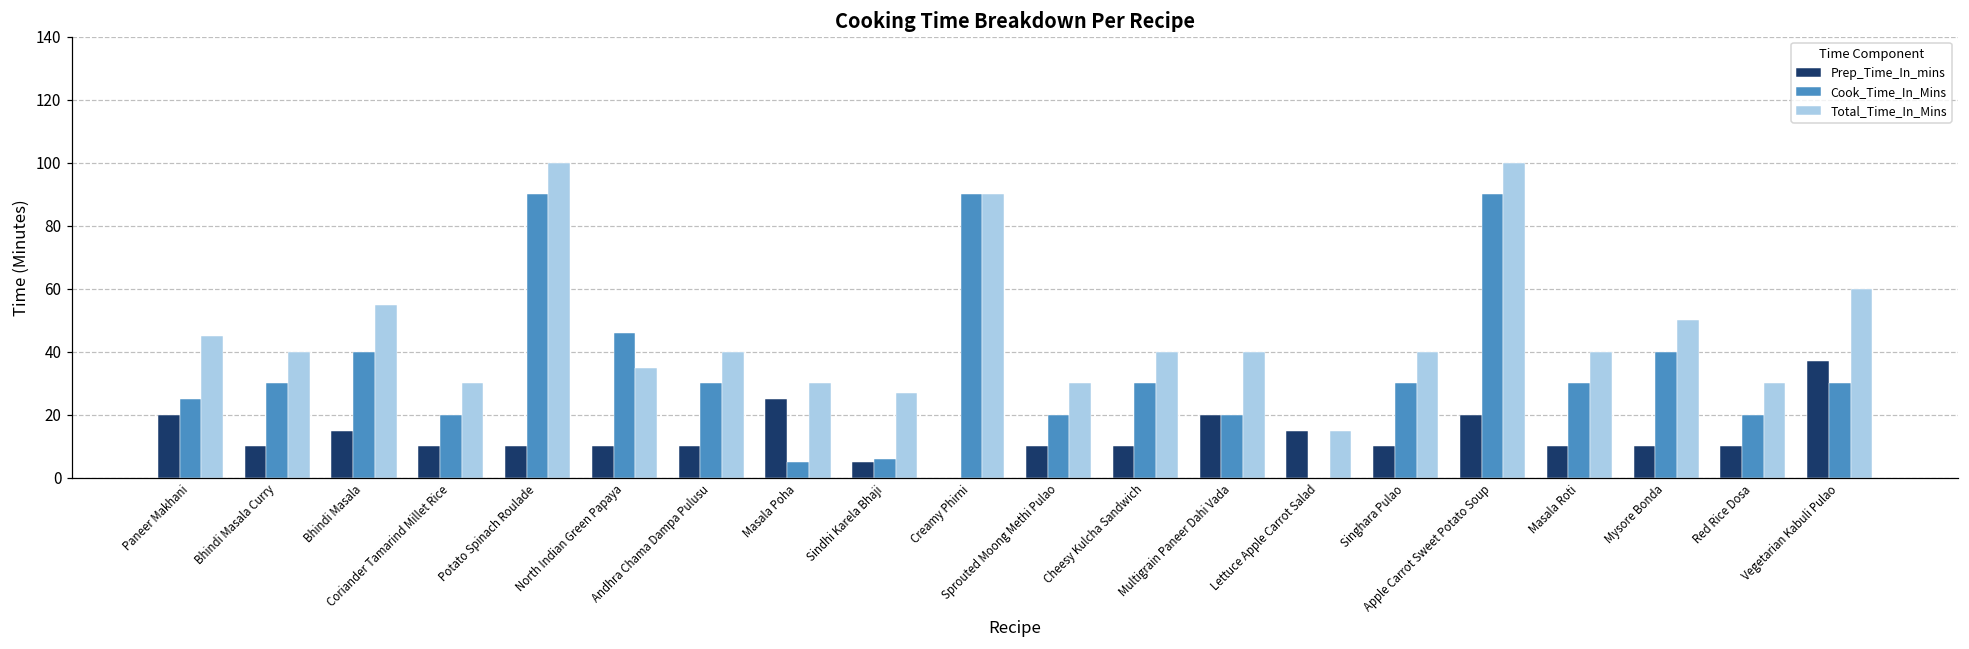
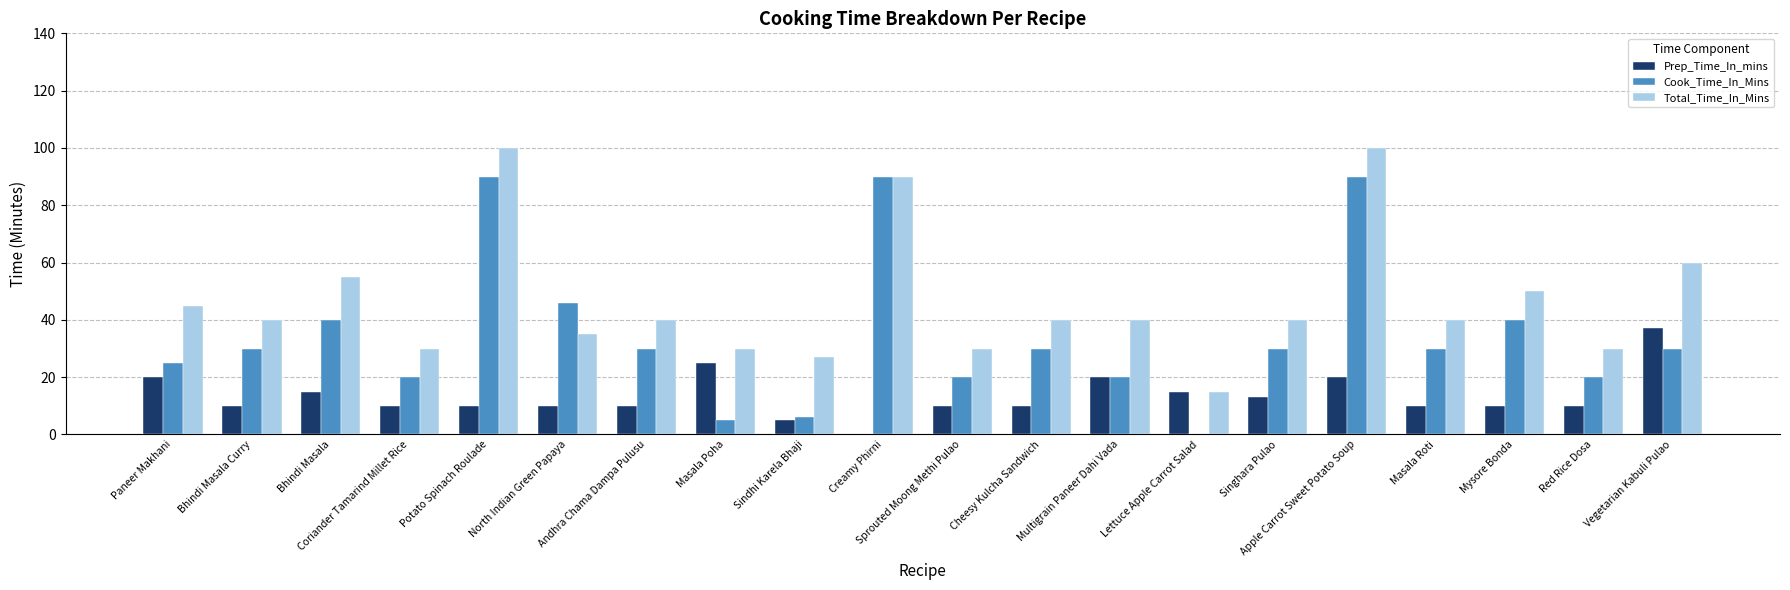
  {
    "Prep_Time_In_mins": {
      "Paneer Makhani": 20,
      "Bhindi Masala Curry": 10,
      "Bhindi Masala": 15,
      "Coriander Tamarind Millet Rice": 10,
      "Potato Spinach Roulade": 10,
      "North Indian Green Papaya": 10,
      "Andhra Chama Dampa Pulusu": 10,
      "Masala Poha": 25,
      "Sindhi Karela Bhaji": 5,
      "Creamy Phirni": 0,
      "Sprouted Moong Methi Pulao": 10,
      "Cheesy Kulcha Sandwich": 10,
      "Multigrain Paneer Dahi Vada": 20,
      "Lettuce Apple Carrot Salad": 15,
-     "Singhara Pulao": 10,
+     "Singhara Pulao": 13,
      "Apple Carrot Sweet Potato Soup": 20,
      "Masala Roti": 10,
      "Mysore Bonda": 10,
      "Red Rice Dosa": 10,
      "Vegetarian Kabuli Pulao": 37
    },
    "Cook_Time_In_Mins": {
      "Paneer Makhani": 25,
      "Bhindi Masala Curry": 30,
      "Bhindi Masala": 40,
      "Coriander Tamarind Millet Rice": 20,
      "Potato Spinach Roulade": 90,
      "North Indian Green Papaya": 46,
      "Andhra Chama Dampa Pulusu": 30,
      "Masala Poha": 5,
      "Sindhi Karela Bhaji": 6,
      "Creamy Phirni": 90,
      "Sprouted Moong Methi Pulao": 20,
      "Cheesy Kulcha Sandwich": 30,
      "Multigrain Paneer Dahi Vada": 20,
      "Lettuce Apple Carrot Salad": 0,
      "Singhara Pulao": 30,
      "Apple Carrot Sweet Potato Soup": 90,
      "Masala Roti": 30,
      "Mysore Bonda": 40,
      "Red Rice Dosa": 20,
      "Vegetarian Kabuli Pulao": 30
    },
    "Total_Time_In_Mins": {
      "Paneer Makhani": 45,
      "Bhindi Masala Curry": 40,
      "Bhindi Masala": 55,
      "Coriander Tamarind Millet Rice": 30,
      "Potato Spinach Roulade": 100,
      "North Indian Green Papaya": 35,
      "Andhra Chama Dampa Pulusu": 40,
      "Masala Poha": 30,
      "Sindhi Karela Bhaji": 27,
      "Creamy Phirni": 90,
      "Sprouted Moong Methi Pulao": 30,
      "Cheesy Kulcha Sandwich": 40,
      "Multigrain Paneer Dahi Vada": 40,
      "Lettuce Apple Carrot Salad": 15,
      "Singhara Pulao": 40,
      "Apple Carrot Sweet Potato Soup": 100,
      "Masala Roti": 40,
      "Mysore Bonda": 50,
      "Red Rice Dosa": 30,
      "Vegetarian Kabuli Pulao": 60
    }
  }
